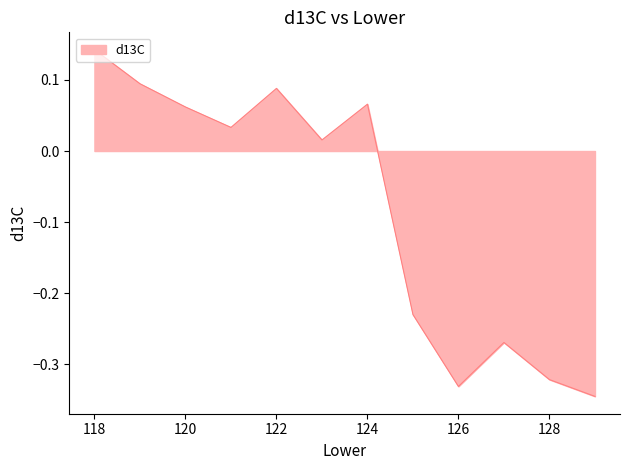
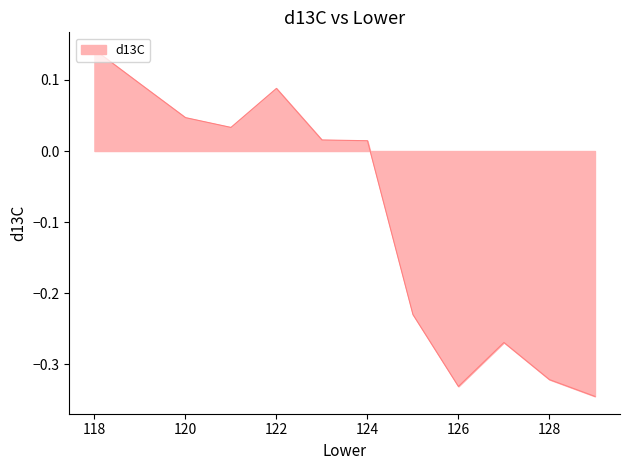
  {
    "d13C": {
-     "120": 0.06,
-     "124": 0.07
+     "120": 0.05,
+     "124": 0.01
    }
  }
